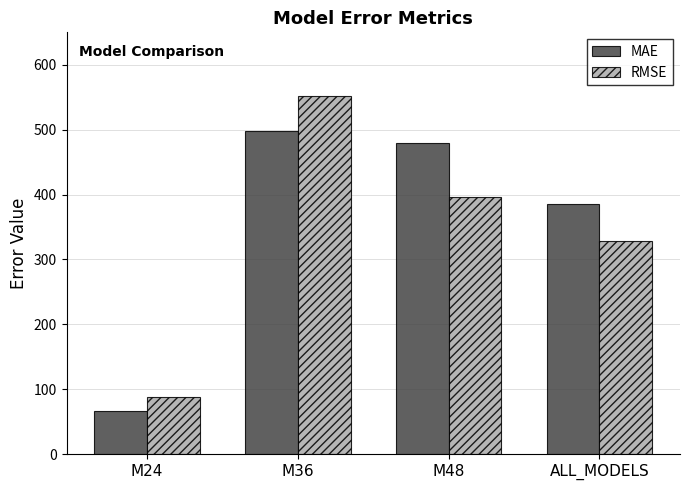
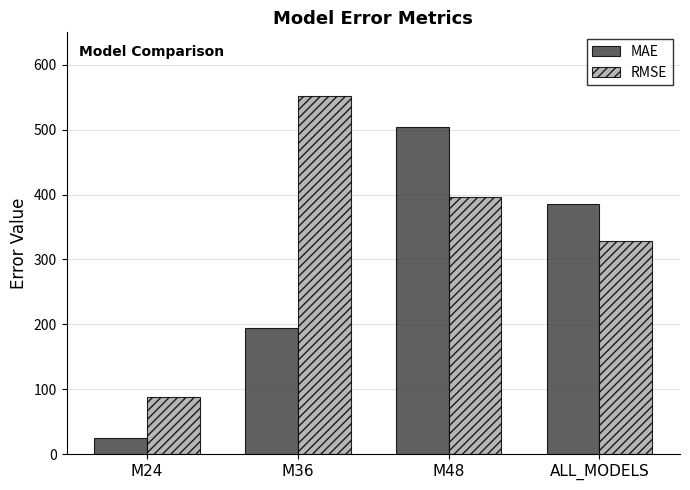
  {
    "MAE": {
-     "M24": 70,
-     "M36": 500,
-     "M48": 480,
+     "M24": 30,
+     "M36": 190,
+     "M48": 500,
      "ALL_MODELS": 390
    },
    "RMSE": {
      "M24": 90,
      "M36": 550,
      "M48": 400,
      "ALL_MODELS": 330
    }
  }
